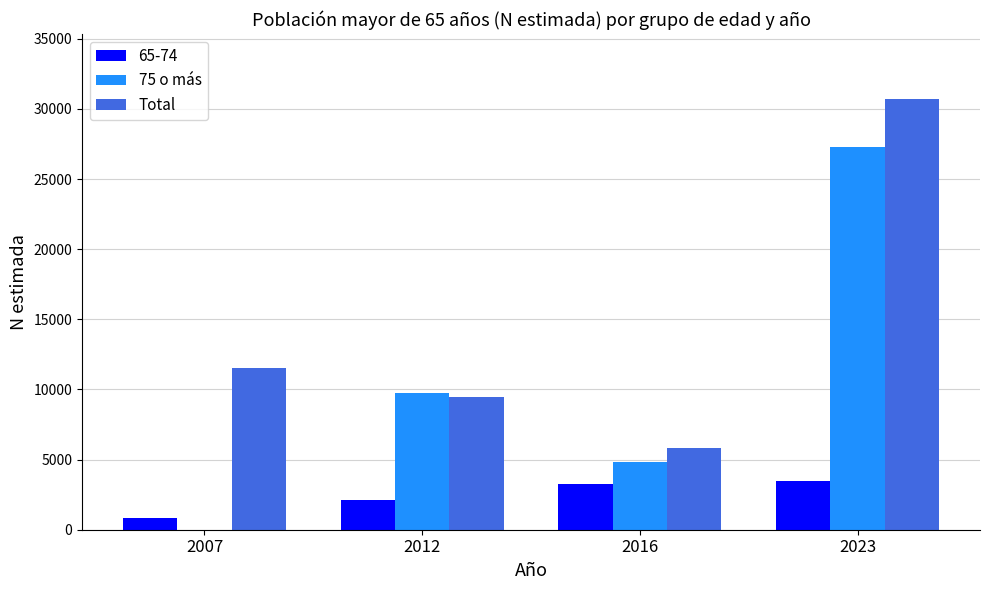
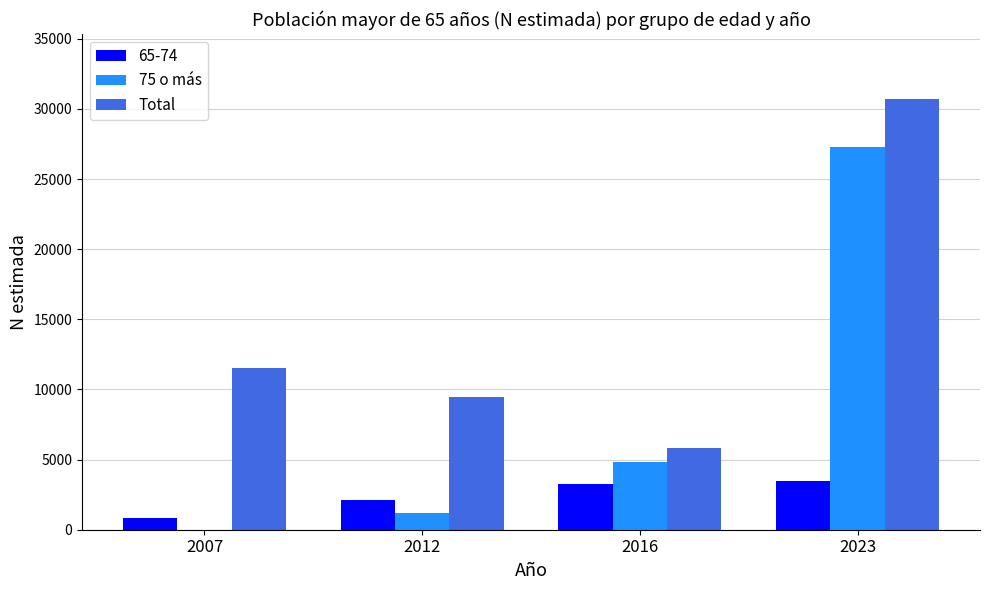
  {
    "65-74": {
      "2007": 800,
      "2012": 2100,
      "2016": 3300,
      "2023": 3500
    },
    "75 o más": {
      "2007": 0,
-     "2012": 9700,
+     "2012": 1200,
      "2016": 4900,
      "2023": 27300
    },
    "Total": {
      "2007": 11500,
      "2012": 9500,
      "2016": 5800,
      "2023": 30700
    }
  }
